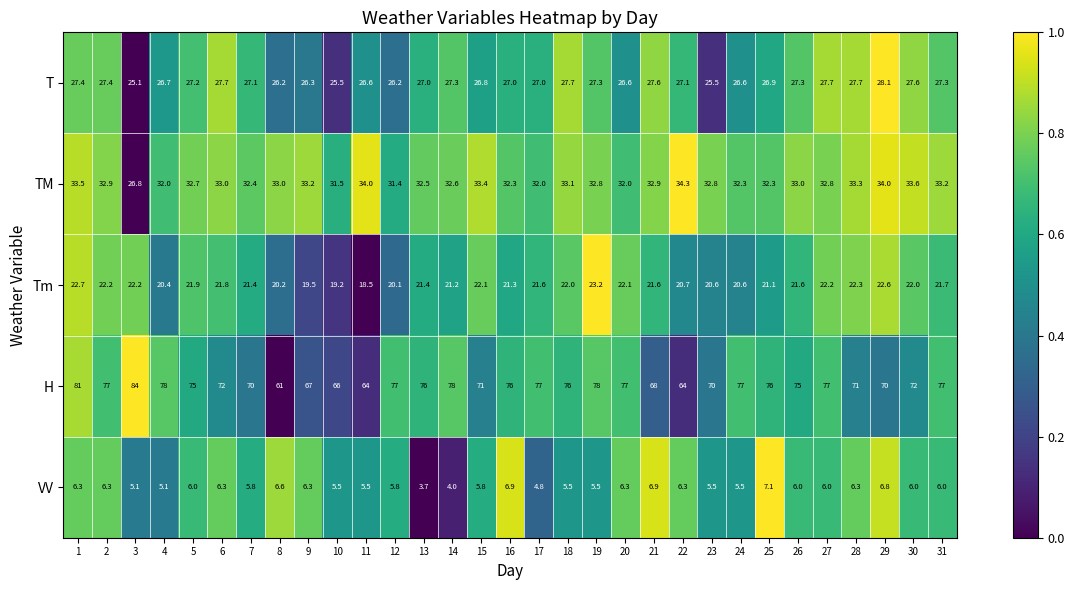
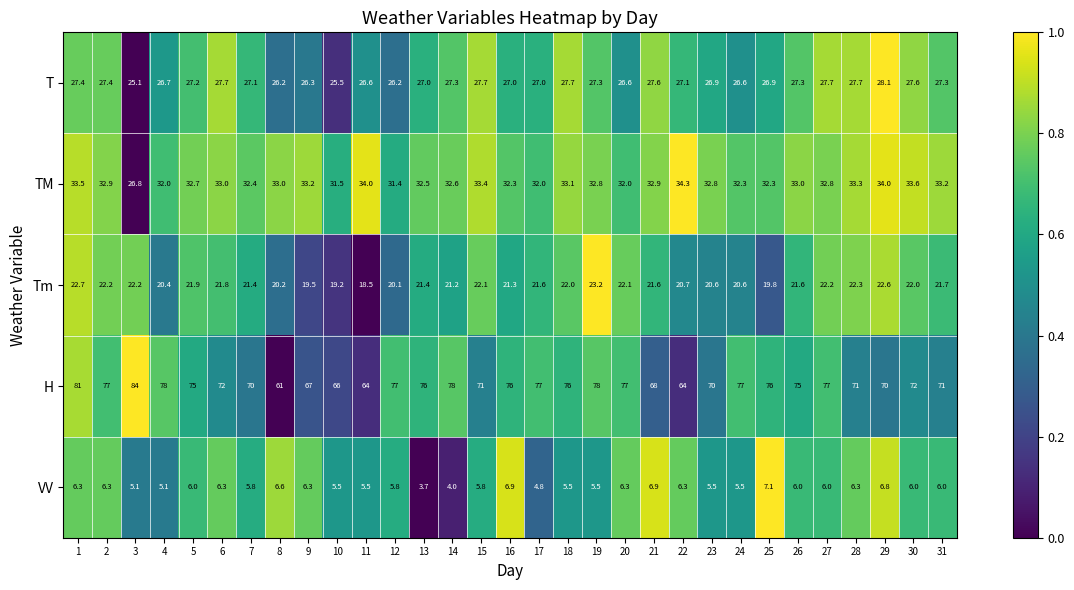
  {
    "T": {
      "1": 27.4,
      "2": 27.4,
      "3": 25.1,
      "4": 26.7,
      "5": 27.2,
      "6": 27.7,
      "7": 27.1,
      "8": 26.2,
      "9": 26.3,
      "10": 25.5,
      "11": 26.6,
      "12": 26.2,
      "13": 27.0,
      "14": 27.3,
-     "15": 26.8,
+     "15": 27.7,
      "16": 27.0,
      "17": 27.0,
      "18": 27.7,
      "19": 27.3,
      "20": 26.6,
      "21": 27.6,
      "22": 27.1,
-     "23": 25.5,
+     "23": 26.9,
      "24": 26.6,
      "25": 26.9,
      "26": 27.3,
      "27": 27.7,
      "28": 27.7,
      "29": 28.1,
      "30": 27.6,
      "31": 27.3
    },
    "TM": {
      "1": 33.5,
      "2": 32.9,
      "3": 26.8,
      "4": 32.0,
      "5": 32.7,
      "6": 33.0,
      "7": 32.4,
      "8": 33.0,
      "9": 33.2,
      "10": 31.5,
      "11": 34.0,
      "12": 31.4,
      "13": 32.5,
      "14": 32.6,
      "15": 33.4,
      "16": 32.3,
      "17": 32.0,
      "18": 33.1,
      "19": 32.8,
      "20": 32.0,
      "21": 32.9,
      "22": 34.3,
      "23": 32.8,
      "24": 32.3,
      "25": 32.3,
      "26": 33.0,
      "27": 32.8,
      "28": 33.3,
      "29": 34.0,
      "30": 33.6,
      "31": 33.2
    },
    "Tm": {
      "1": 22.7,
      "2": 22.2,
      "3": 22.2,
      "4": 20.4,
      "5": 21.9,
      "6": 21.8,
      "7": 21.4,
      "8": 20.2,
      "9": 19.5,
      "10": 19.2,
      "11": 18.5,
      "12": 20.1,
      "13": 21.4,
      "14": 21.2,
      "15": 22.1,
      "16": 21.3,
      "17": 21.6,
      "18": 22.0,
      "19": 23.2,
      "20": 22.1,
      "21": 21.6,
      "22": 20.7,
      "23": 20.6,
      "24": 20.6,
-     "25": 21.1,
+     "25": 19.8,
      "26": 21.6,
      "27": 22.2,
      "28": 22.3,
      "29": 22.6,
      "30": 22.0,
      "31": 21.7
    },
    "H": {
      "1": 81,
      "2": 77,
      "3": 84,
      "4": 78,
      "5": 75,
      "6": 72,
      "7": 70,
      "8": 61,
      "9": 67,
      "10": 66,
      "11": 64,
      "12": 77,
      "13": 76,
      "14": 78,
      "15": 71,
      "16": 76,
      "17": 77,
      "18": 76,
      "19": 78,
      "20": 77,
      "21": 68,
      "22": 64,
      "23": 70,
      "24": 77,
      "25": 76,
      "26": 75,
      "27": 77,
      "28": 71,
      "29": 70,
      "30": 72,
-     "31": 77
+     "31": 71
    },
    "VV": {
      "1": 6.3,
      "2": 6.3,
      "3": 5.1,
      "4": 5.1,
      "5": 6.0,
      "6": 6.3,
      "7": 5.8,
      "8": 6.6,
      "9": 6.3,
      "10": 5.5,
      "11": 5.5,
      "12": 5.8,
      "13": 3.7,
      "14": 4.0,
      "15": 5.8,
      "16": 6.9,
      "17": 4.8,
      "18": 5.5,
      "19": 5.5,
      "20": 6.3,
      "21": 6.9,
      "22": 6.3,
      "23": 5.5,
      "24": 5.5,
      "25": 7.1,
      "26": 6.0,
      "27": 6.0,
      "28": 6.3,
      "29": 6.8,
      "30": 6.0,
      "31": 6.0
    }
  }
